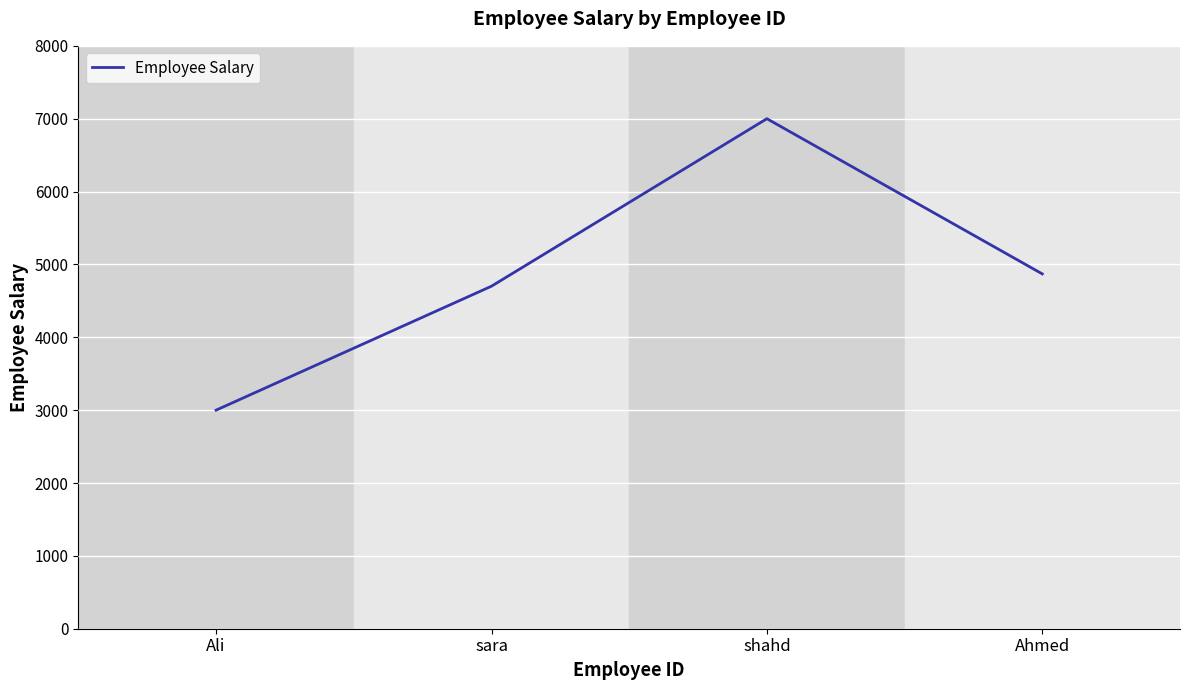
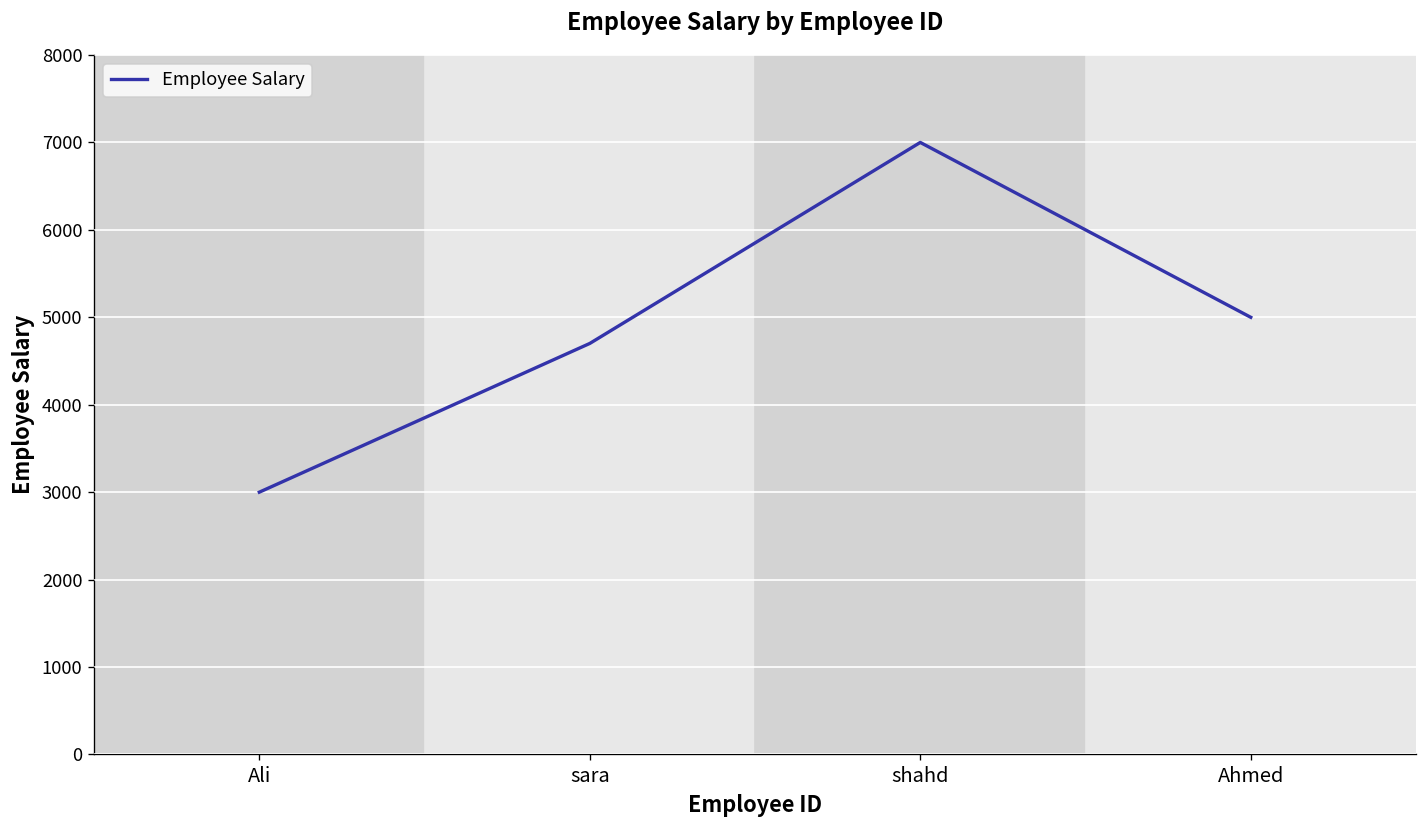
  {
    "Ali": 3000,
    "sara": 4700,
    "shahd": 7000,
-   "Ahmed": 4900
+   "Ahmed": 5000
  }
